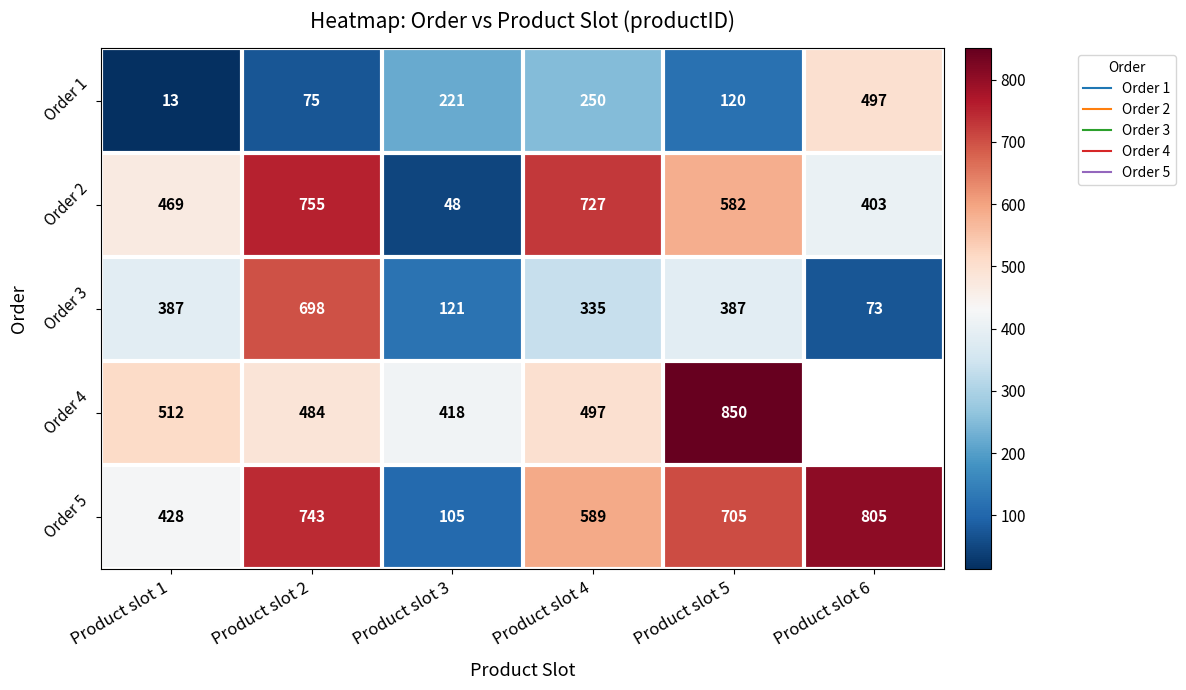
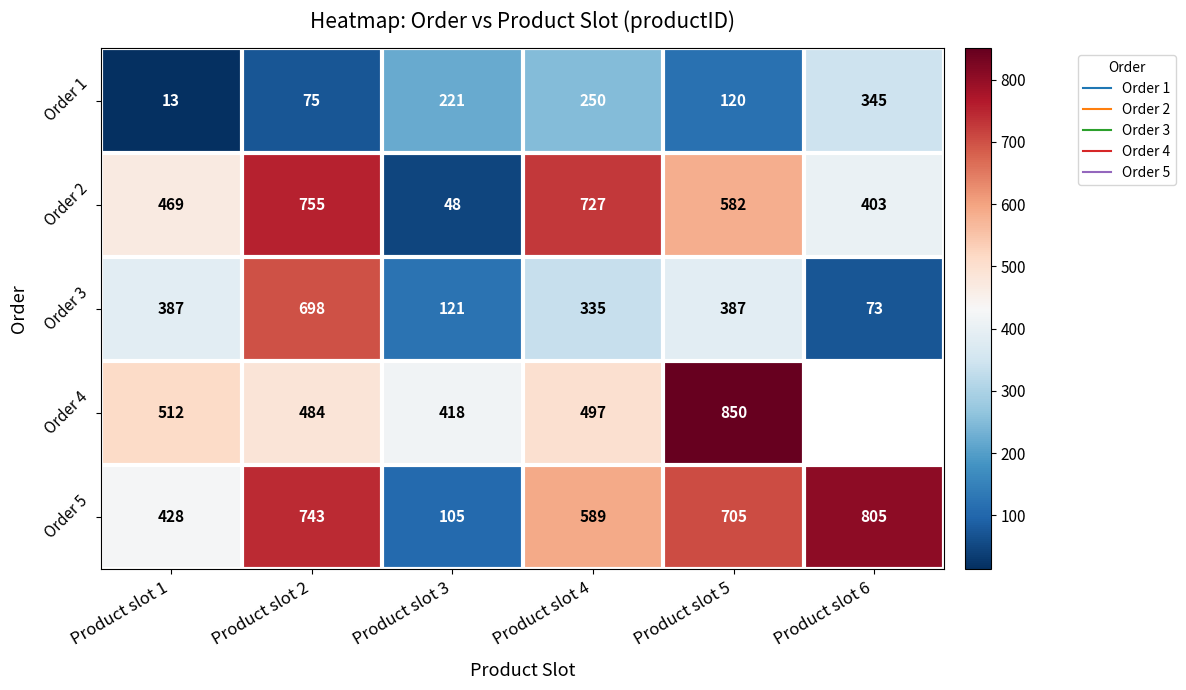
  {
    "Order 1": {
      "Product slot 1": 13,
      "Product slot 2": 75,
      "Product slot 3": 221,
      "Product slot 4": 250,
      "Product slot 5": 120,
-     "Product slot 6": 497
+     "Product slot 6": 345
    },
    "Order 2": {
      "Product slot 1": 469,
      "Product slot 2": 755,
      "Product slot 3": 48,
      "Product slot 4": 727,
      "Product slot 5": 582,
      "Product slot 6": 403
    },
    "Order 3": {
      "Product slot 1": 387,
      "Product slot 2": 698,
      "Product slot 3": 121,
      "Product slot 4": 335,
      "Product slot 5": 387,
      "Product slot 6": 73
    },
    "Order 4": {
      "Product slot 1": 512,
      "Product slot 2": 484,
      "Product slot 3": 418,
      "Product slot 4": 497,
      "Product slot 5": 850
    },
    "Order 5": {
      "Product slot 1": 428,
      "Product slot 2": 743,
      "Product slot 3": 105,
      "Product slot 4": 589,
      "Product slot 5": 705,
      "Product slot 6": 805
    }
  }
